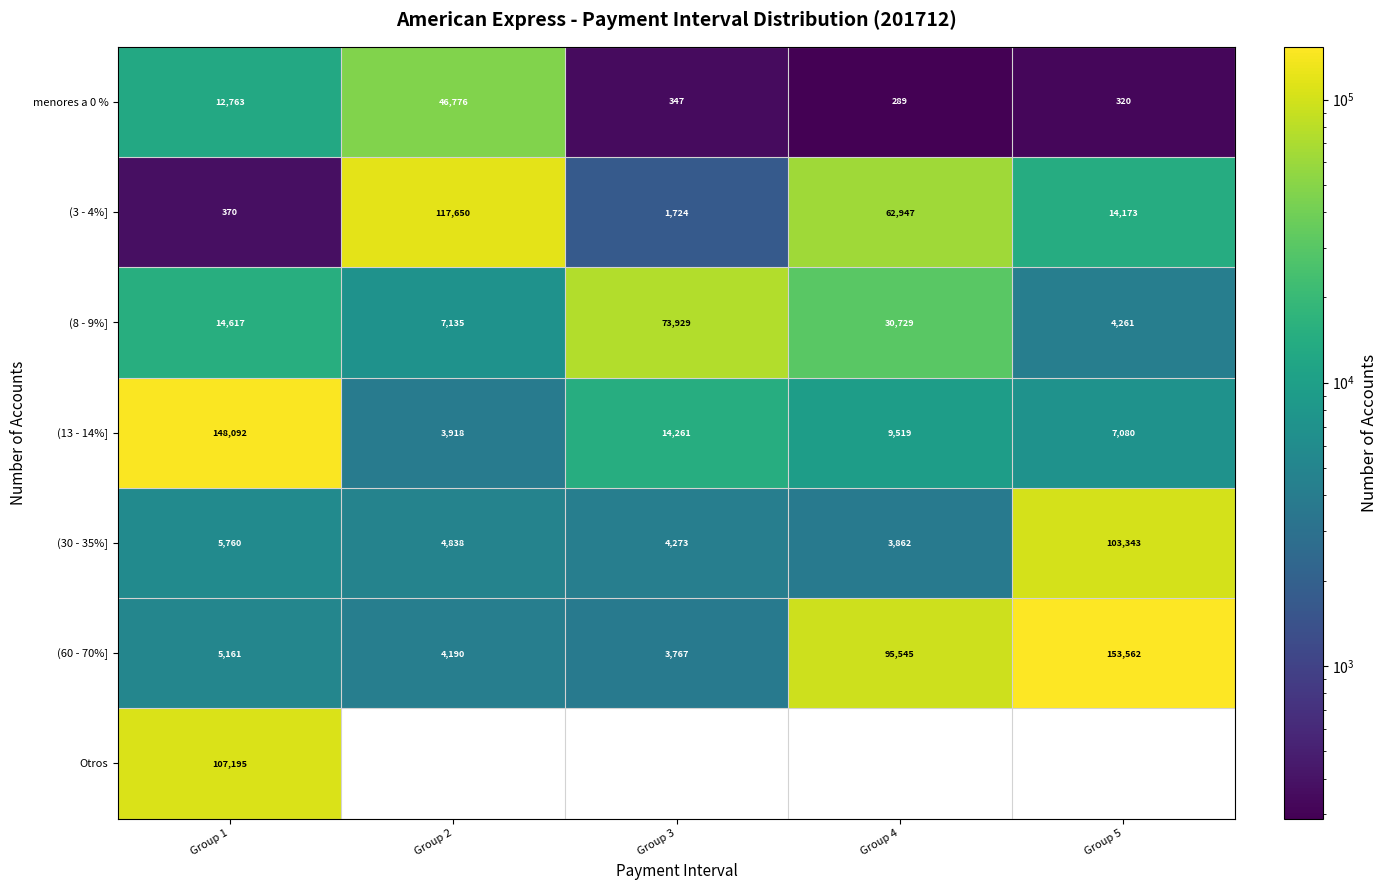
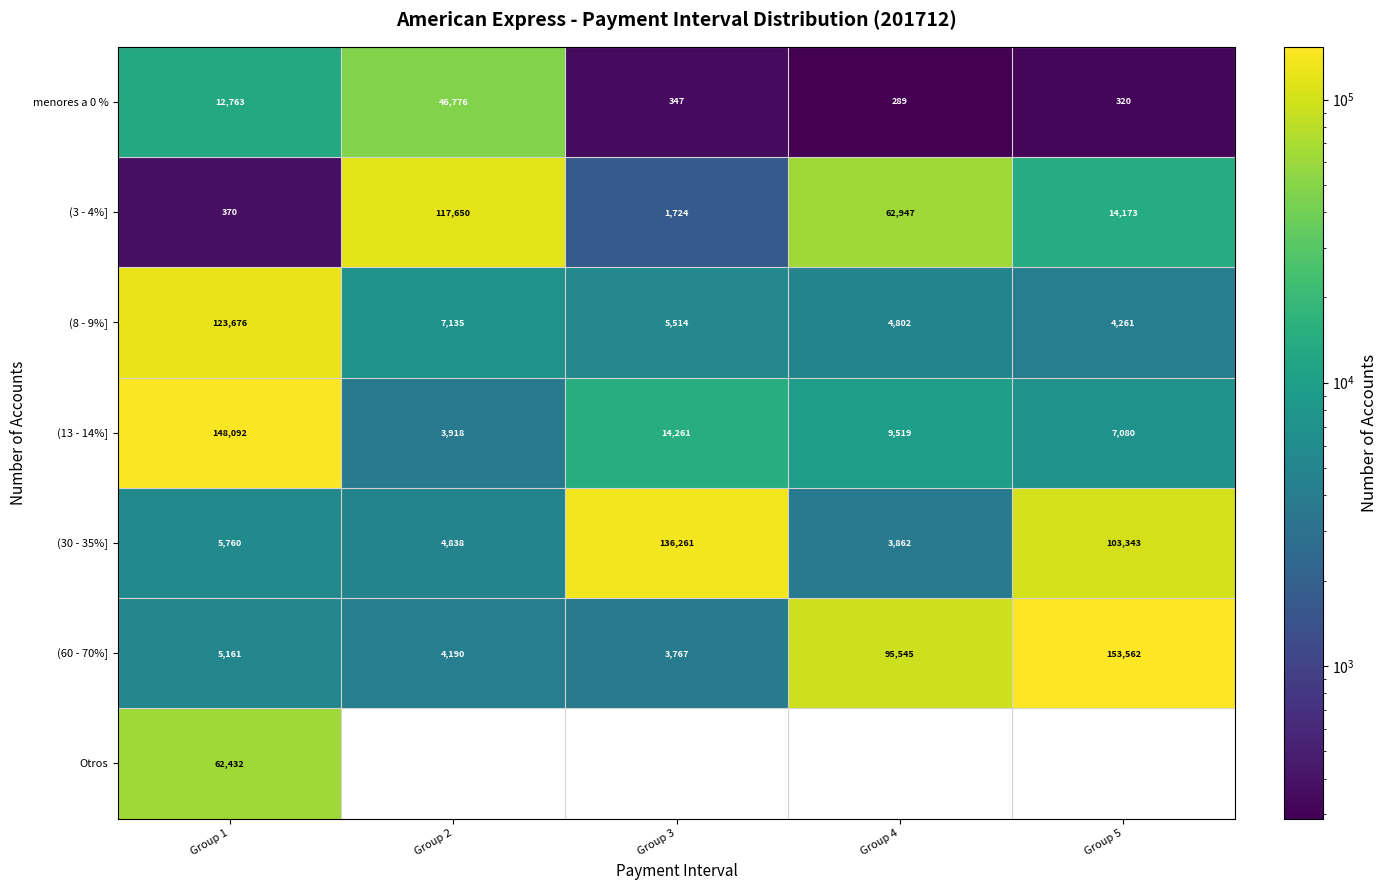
  {
    "menores a 0 %": {
      "Group 1": "12,763",
      "Group 2": "46,776",
      "Group 3": "347",
      "Group 4": "289",
      "Group 5": "320"
    },
    "(3 - 4%]": {
      "Group 1": "370",
      "Group 2": "117,650",
      "Group 3": "1,724",
      "Group 4": "62,947",
      "Group 5": "14,173"
    },
    "(8 - 9%]": {
-     "Group 1": "14,617",
+     "Group 1": "123,676",
      "Group 2": "7,135",
-     "Group 3": "73,929",
-     "Group 4": "30,729",
+     "Group 3": "5,514",
+     "Group 4": "4,802",
      "Group 5": "4,261"
    },
    "(13 - 14%]": {
      "Group 1": "148,092",
      "Group 2": "3,918",
      "Group 3": "14,261",
      "Group 4": "9,519",
      "Group 5": "7,080"
    },
    "(30 - 35%]": {
      "Group 1": "5,760",
      "Group 2": "4,838",
-     "Group 3": "4,273",
+     "Group 3": "136,261",
      "Group 4": "3,862",
      "Group 5": "103,343"
    },
    "(60 - 70%]": {
      "Group 1": "5,161",
      "Group 2": "4,190",
      "Group 3": "3,767",
      "Group 4": "95,545",
      "Group 5": "153,562"
    },
    "Otros": {
-     "Group 1": "107,195"
+     "Group 1": "62,432"
    }
  }
